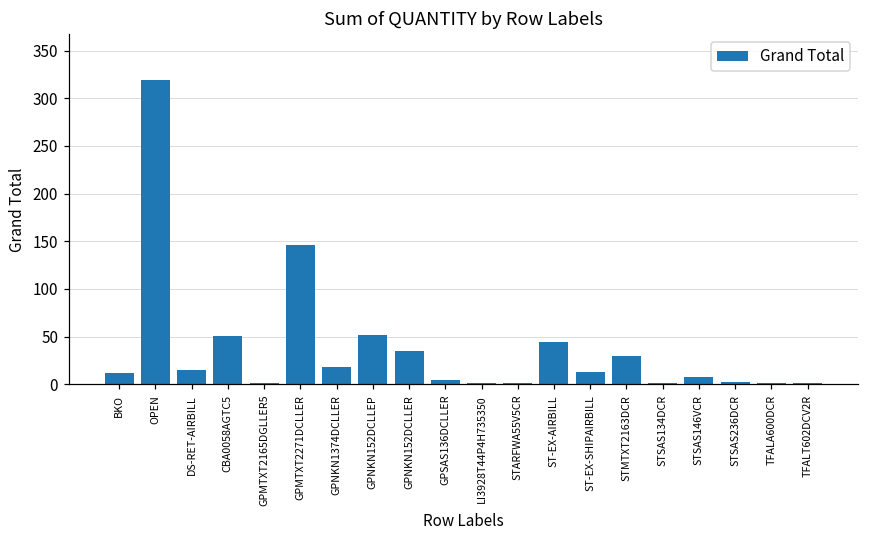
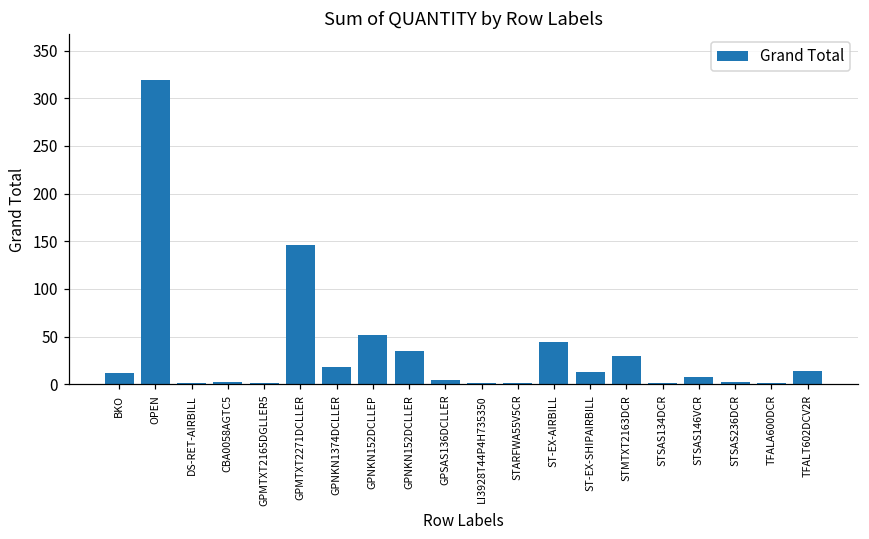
  {
    "BKO": 10,
    "OPEN": 320,
-   "DS-RET-AIRBILL": 20,
-   "CBA0058AGTC5": 50,
+   "DS-RET-AIRBILL": 0,
+   "CBA0058AGTC5": 0,
    "GPMTXT2271DCLLER": 150,
    "GPNKN1374DCLLER": 20,
    "GPNKN152DCLLEP": 50,
    "GPNKN152DCLLER": 40,
    "GPSAS136DCLLER": 10,
    "ST-EX-AIRBILL": 40,
    "ST-EX-SHIPAIRBILL": 10,
    "STMTXT2163DCR": 30,
    "STSAS146VCR": 10,
-   "TFALT602DCV2R": 0
+   "TFALT602DCV2R": 10
  }
